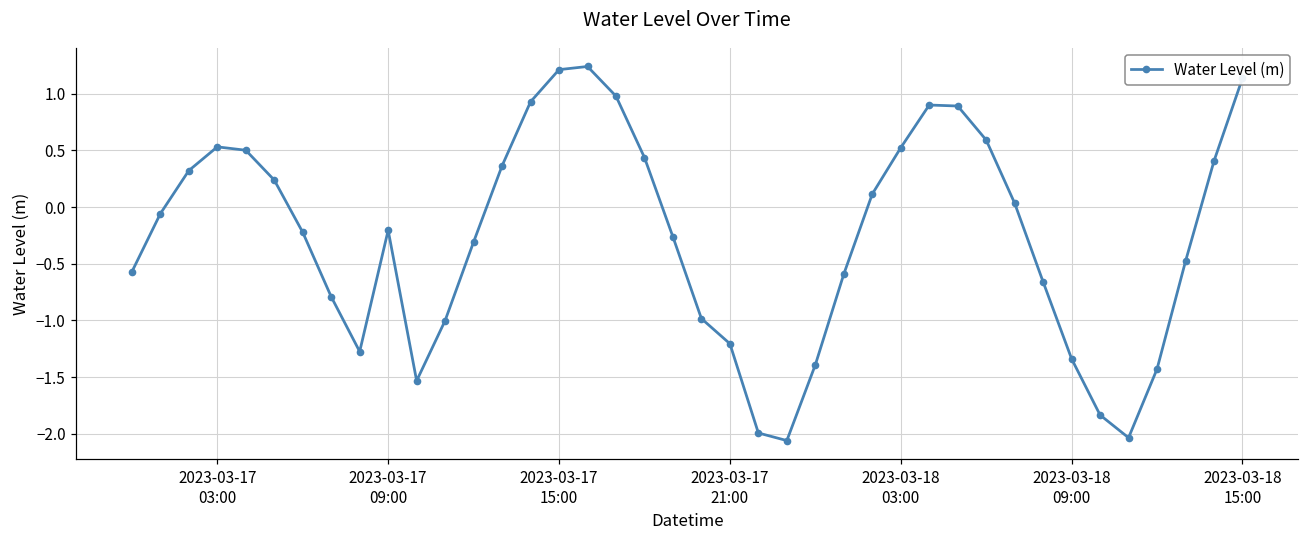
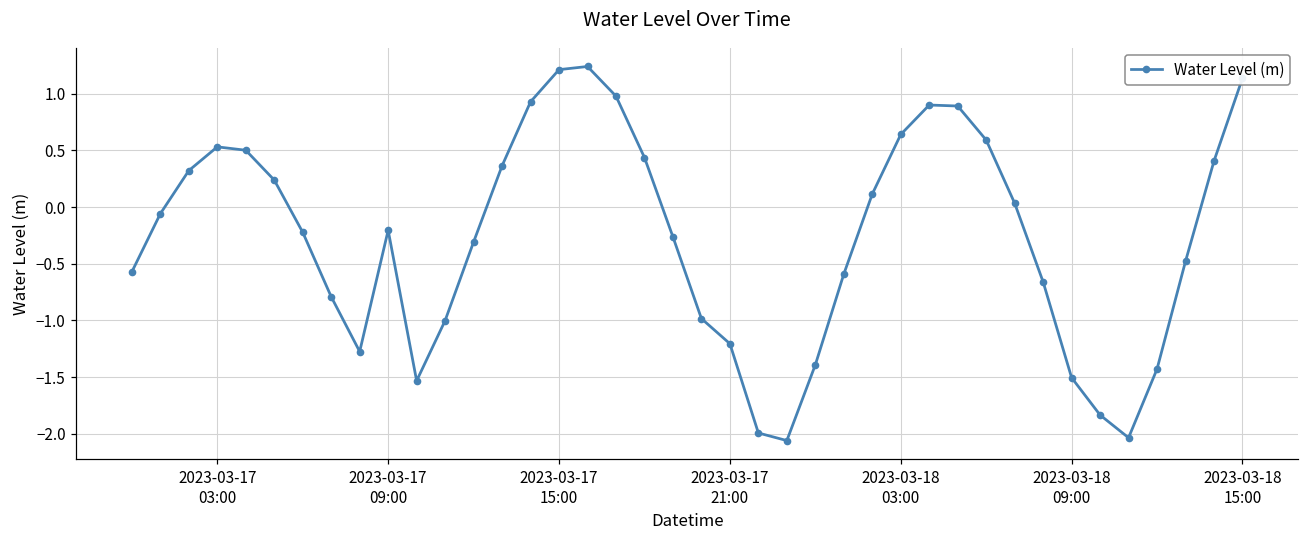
  {
    "2023-03-17 03:00": 0.53,
    "2023-03-17 09:00": -0.20,
    "2023-03-17 15:00": 1.21,
    "2023-03-17 21:00": -1.20,
-   "2023-03-18 03:00": 0.52,
-   "2023-03-18 09:00": -1.34
+   "2023-03-18 03:00": 0.64,
+   "2023-03-18 09:00": -1.50
  }
